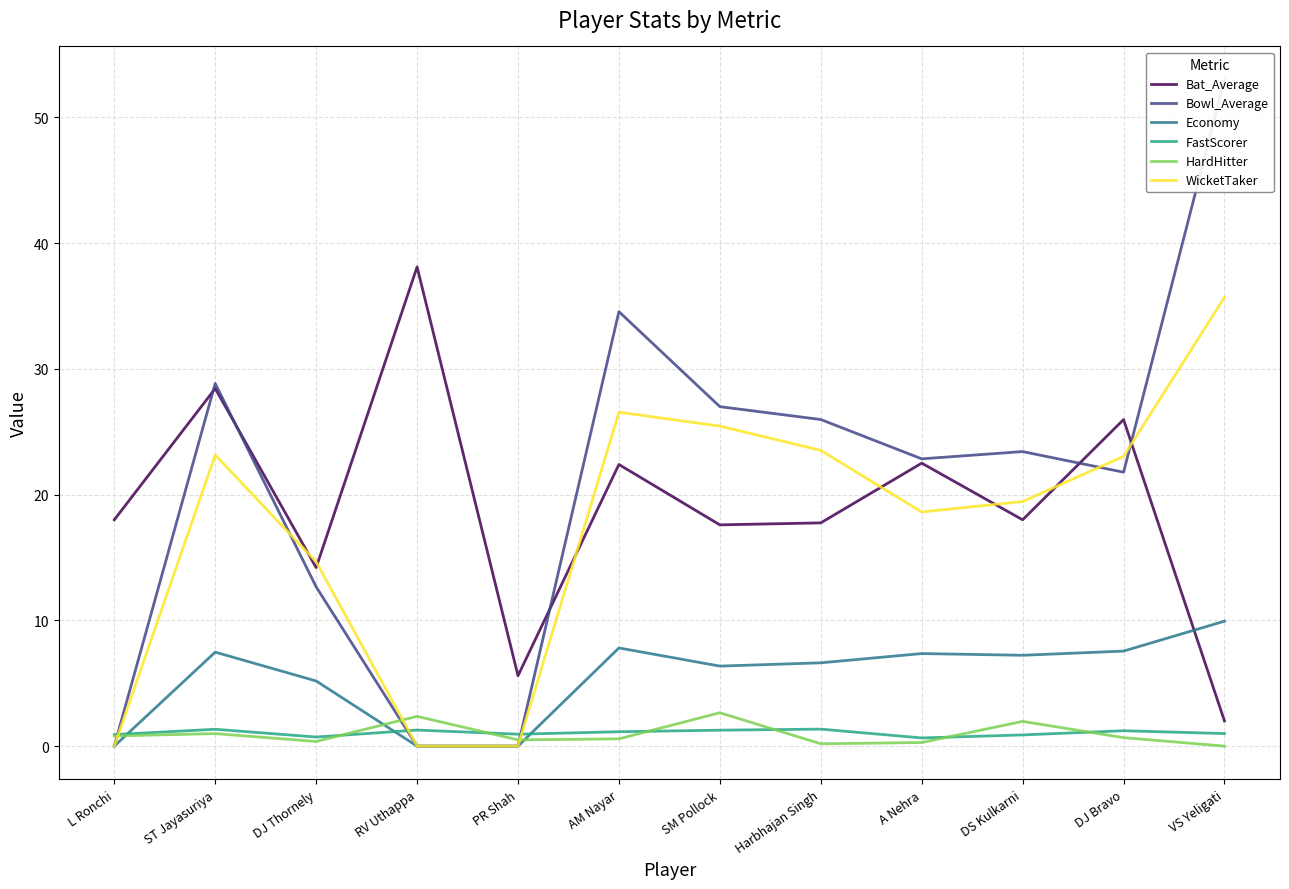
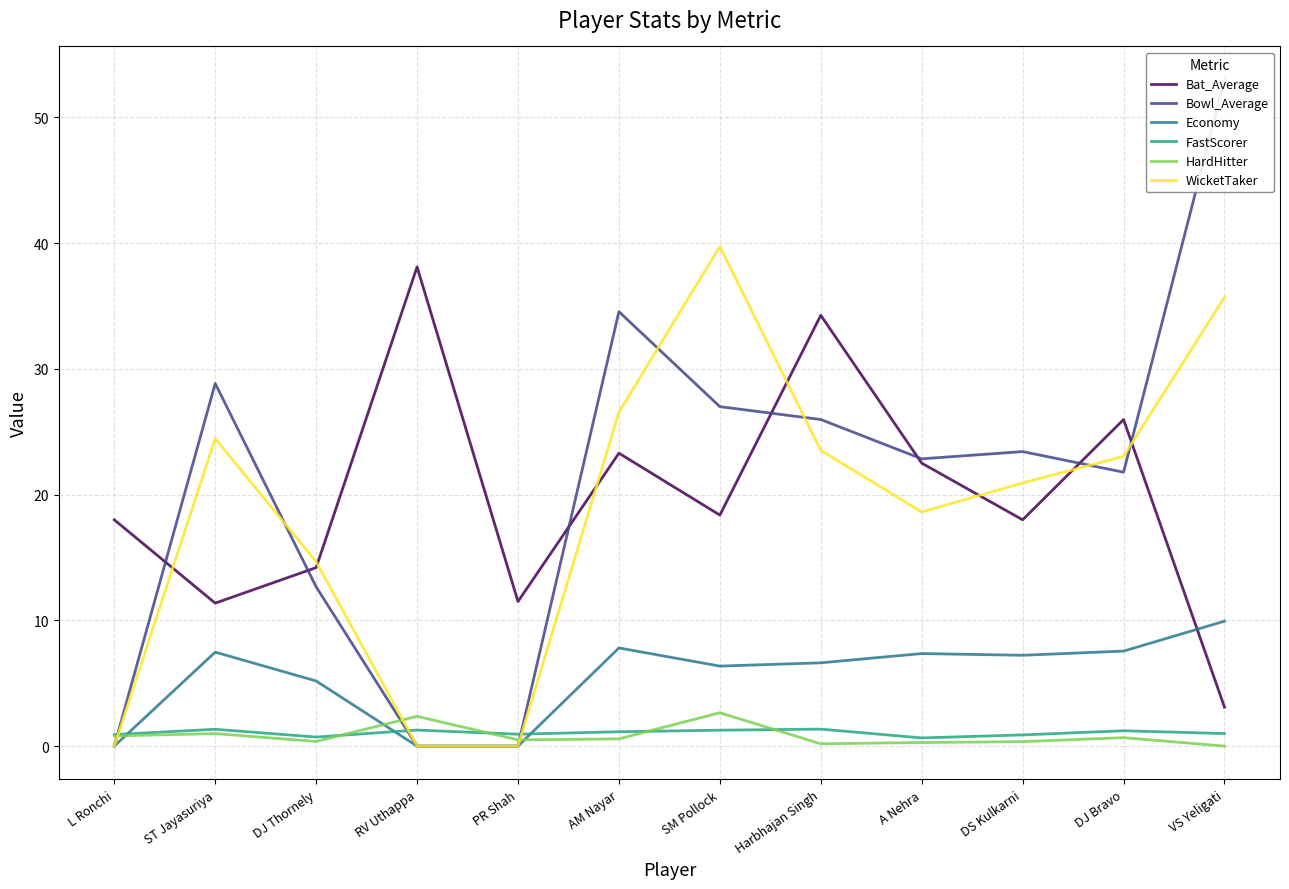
  {
    "Bat_Average": {
      "L Ronchi": 18.0,
-     "ST Jayasuriya": 28.4,
+     "ST Jayasuriya": 11.4,
      "DJ Thornely": 14.2,
      "RV Uthappa": 38.1,
-     "PR Shah": 5.6,
-     "AM Nayar": 22.4,
-     "SM Pollock": 17.6,
-     "Harbhajan Singh": 17.8,
+     "PR Shah": 11.5,
+     "AM Nayar": 23.3,
+     "SM Pollock": 18.4,
+     "Harbhajan Singh": 34.3,
      "A Nehra": 22.5,
      "DS Kulkarni": 18.0,
      "DJ Bravo": 26.0,
-     "VS Yeligati": 2.0
+     "VS Yeligati": 3.1
    },
    "HardHitter": {
      "ST Jayasuriya": 1.0,
      "DJ Thornely": 0.4,
      "RV Uthappa": 2.4,
      "PR Shah": 0.5,
      "AM Nayar": 0.6,
      "SM Pollock": 2.7,
      "Harbhajan Singh": 0.2,
      "A Nehra": 0.3,
-     "DS Kulkarni": 2.0,
+     "DS Kulkarni": 0.4,
      "DJ Bravo": 0.7,
      "VS Yeligati": 0.0
    },
    "WicketTaker": {
-     "ST Jayasuriya": 23.2,
+     "ST Jayasuriya": 24.5,
      "DJ Thornely": 14.7,
      "AM Nayar": 26.6,
-     "SM Pollock": 25.5,
+     "SM Pollock": 39.7,
      "Harbhajan Singh": 23.5,
      "A Nehra": 18.6,
-     "DS Kulkarni": 19.5,
+     "DS Kulkarni": 20.9,
      "DJ Bravo": 23.0,
      "VS Yeligati": 35.7
    }
  }
